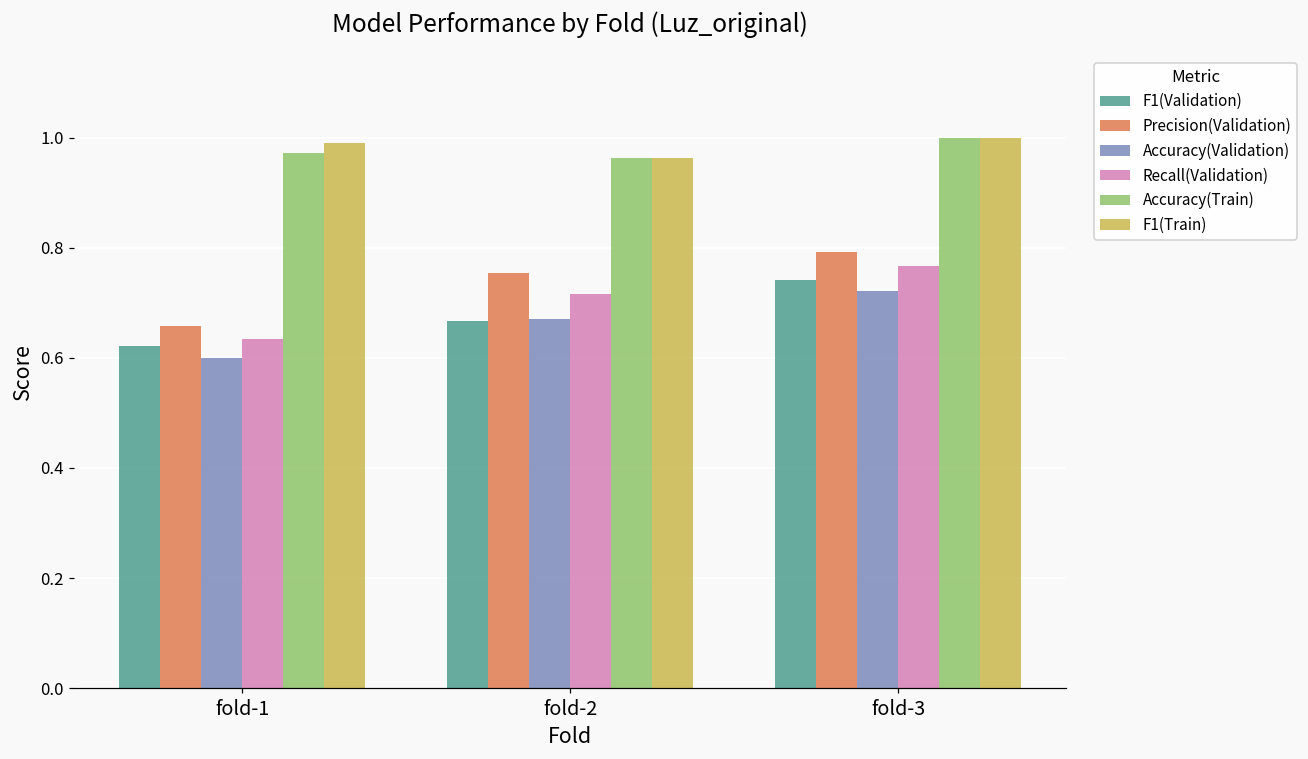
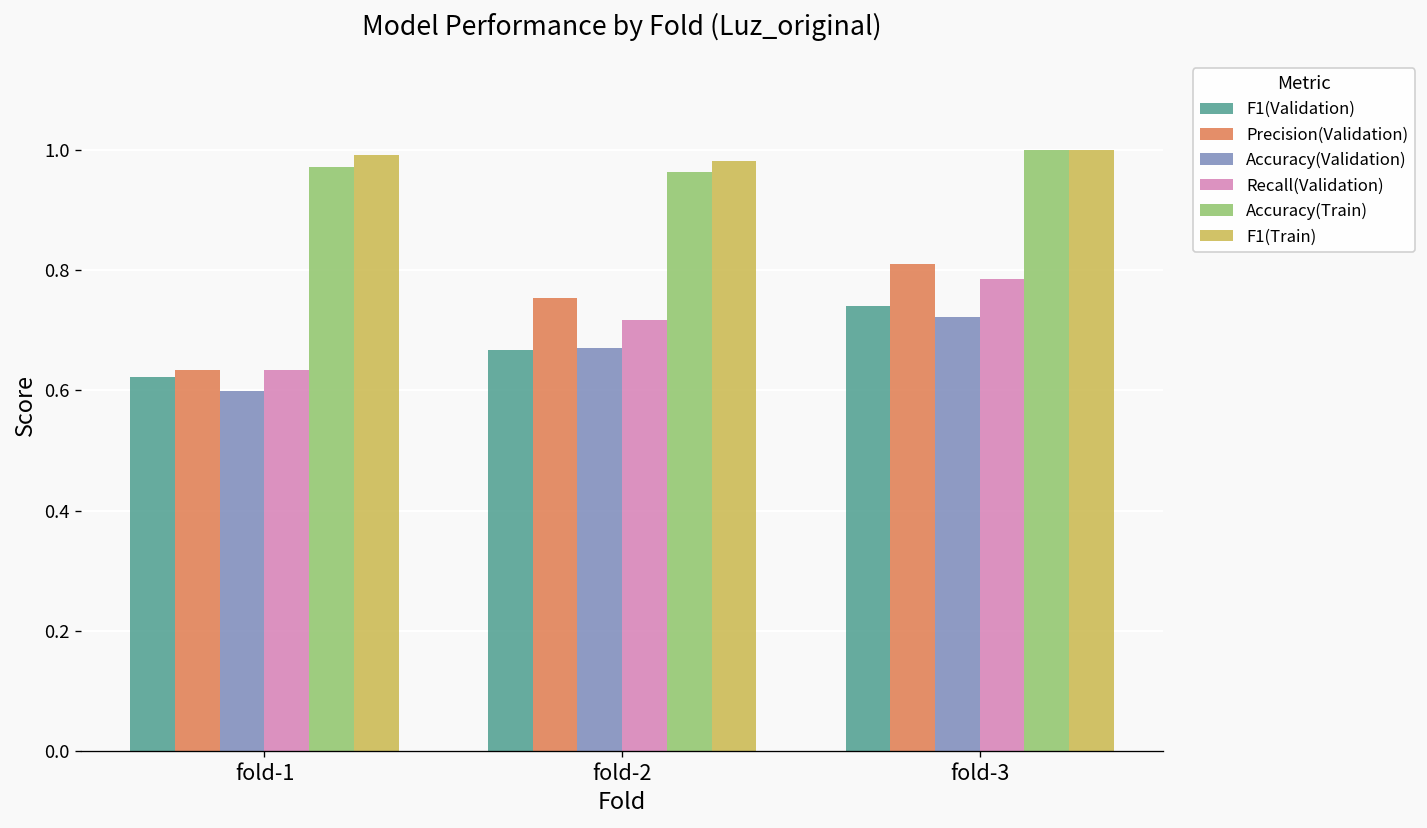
  {
    "F1(Validation)": {
      "fold-1": 0.62,
      "fold-2": 0.67,
      "fold-3": 0.74
    },
    "Precision(Validation)": {
-     "fold-1": 0.66,
+     "fold-1": 0.63,
      "fold-2": 0.75,
-     "fold-3": 0.79
+     "fold-3": 0.81
    },
    "Accuracy(Validation)": {
      "fold-1": 0.60,
      "fold-2": 0.67,
      "fold-3": 0.72
    },
    "Recall(Validation)": {
      "fold-1": 0.63,
      "fold-2": 0.72,
-     "fold-3": 0.77
+     "fold-3": 0.79
    },
    "Accuracy(Train)": {
      "fold-1": 0.97,
      "fold-2": 0.96,
      "fold-3": 1.00
    },
    "F1(Train)": {
      "fold-1": 0.99,
-     "fold-2": 0.96,
+     "fold-2": 0.98,
      "fold-3": 1.00
    }
  }
